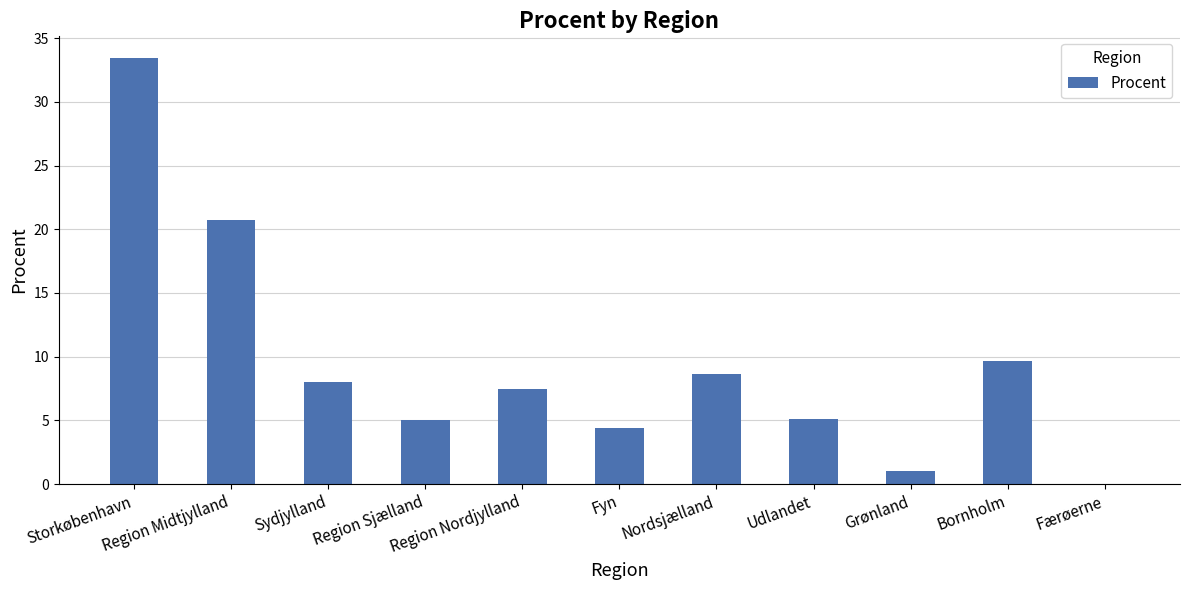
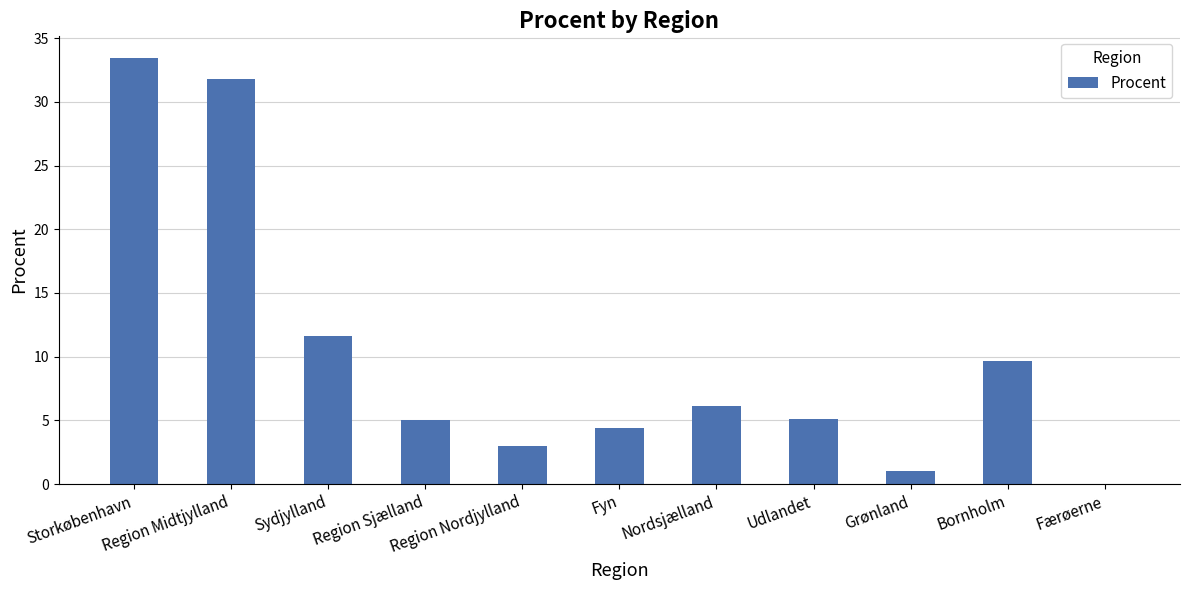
  {
    "Storkøbenhavn": 33.5,
-   "Region Midtjylland": 20.7,
-   "Sydjylland": 8.0,
+   "Region Midtjylland": 31.8,
+   "Sydjylland": 11.6,
    "Region Sjælland": 5.0,
-   "Region Nordjylland": 7.4,
+   "Region Nordjylland": 3.0,
    "Fyn": 4.4,
-   "Nordsjælland": 8.7,
+   "Nordsjælland": 6.2,
    "Udlandet": 5.1,
    "Grønland": 1.0,
    "Bornholm": 9.7
  }
